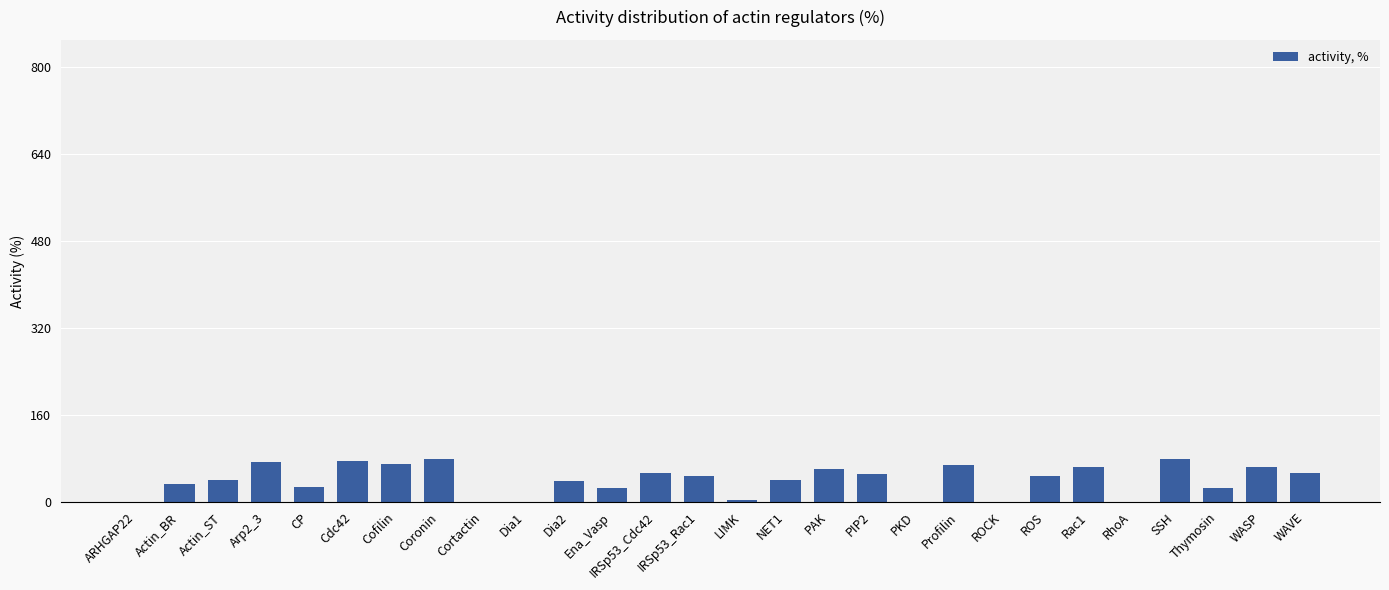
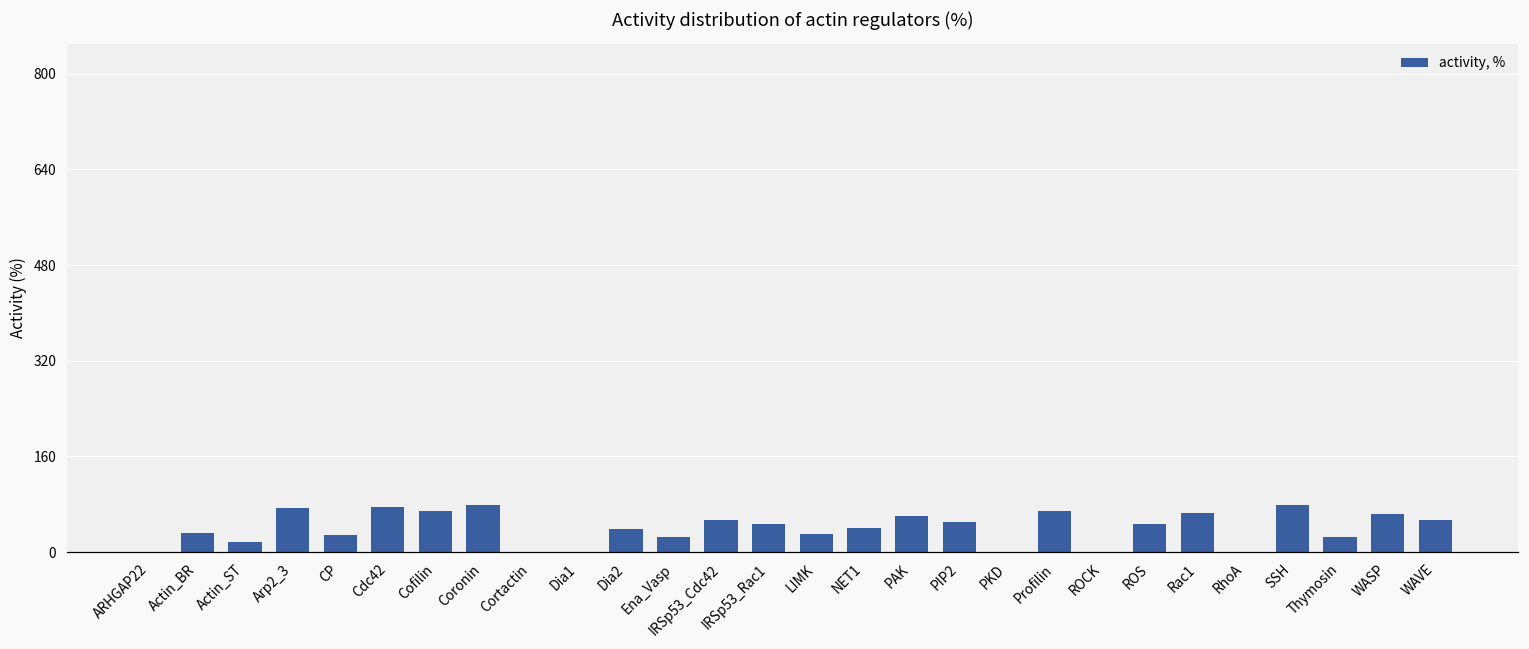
  {
    "ARHGAP22": 0,
    "Actin_BR": 30,
-   "Actin_ST": 40,
+   "Actin_ST": 20,
    "Arp2_3": 70,
    "CP": 30,
    "Cdc42": 80,
    "Cofilin": 70,
    "Coronin": 80,
    "Cortactin": 0,
    "Dia1": 0,
    "Dia2": 40,
    "Ena_Vasp": 30,
    "IRSp53_Cdc42": 50,
    "IRSp53_Rac1": 50,
-   "LIMK": 0,
+   "LIMK": 30,
    "NET1": 40,
    "PAK": 60,
    "PIP2": 50,
    "PKD": 0,
    "Profilin": 70,
    "ROCK": 0,
    "ROS": 50,
    "Rac1": 70,
    "RhoA": 0,
    "SSH": 80,
    "Thymosin": 30,
    "WASP": 60,
    "WAVE": 50
  }
